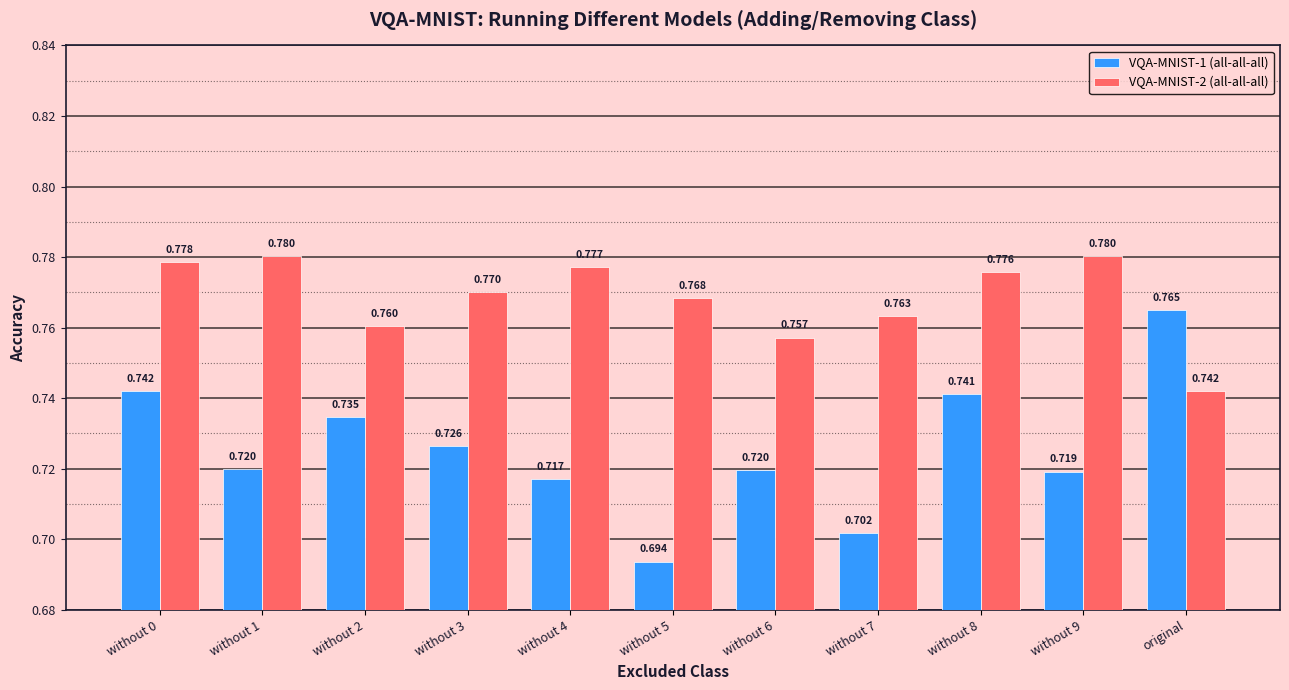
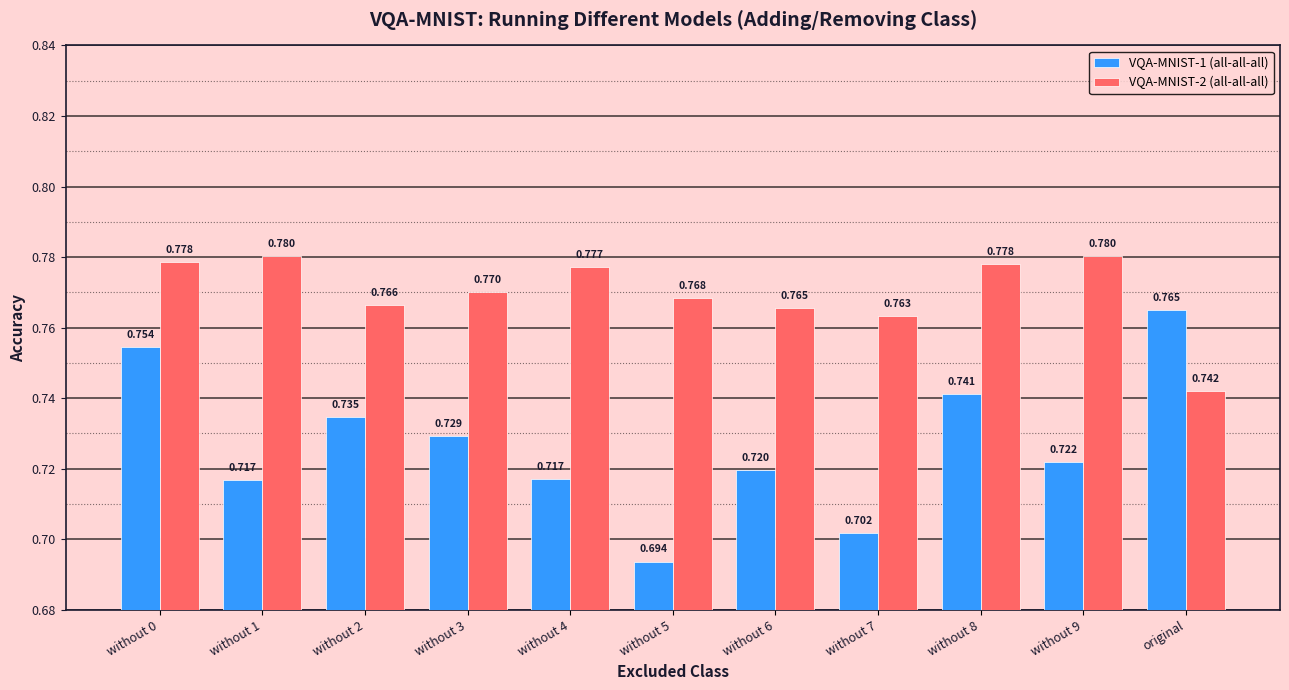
  {
    "VQA-MNIST-1 (all-all-all)": {
-     "without 0": 0.742,
-     "without 1": 0.720,
+     "without 0": 0.754,
+     "without 1": 0.717,
      "without 2": 0.735,
-     "without 3": 0.726,
+     "without 3": 0.729,
      "without 4": 0.717,
      "without 5": 0.694,
      "without 6": 0.720,
      "without 7": 0.702,
      "without 8": 0.741,
-     "without 9": 0.719,
+     "without 9": 0.722,
      "original": 0.765
    },
    "VQA-MNIST-2 (all-all-all)": {
      "without 0": 0.778,
      "without 1": 0.780,
-     "without 2": 0.760,
+     "without 2": 0.766,
      "without 3": 0.770,
      "without 4": 0.777,
      "without 5": 0.768,
-     "without 6": 0.757,
+     "without 6": 0.765,
      "without 7": 0.763,
-     "without 8": 0.776,
+     "without 8": 0.778,
      "without 9": 0.780,
      "original": 0.742
    }
  }
